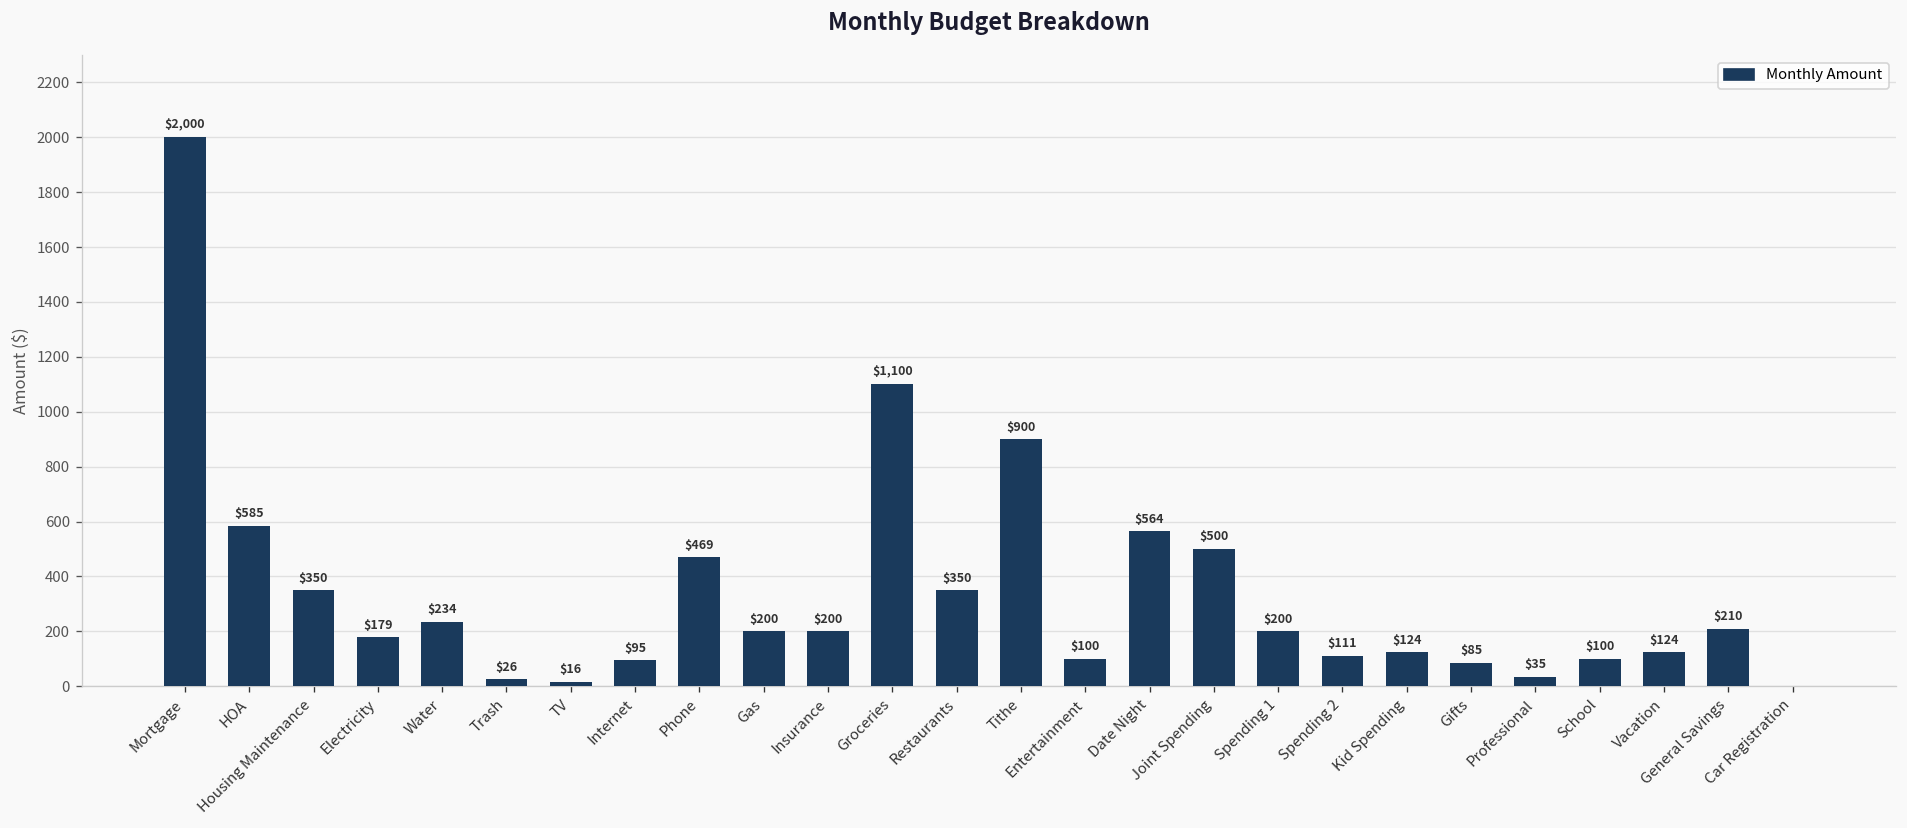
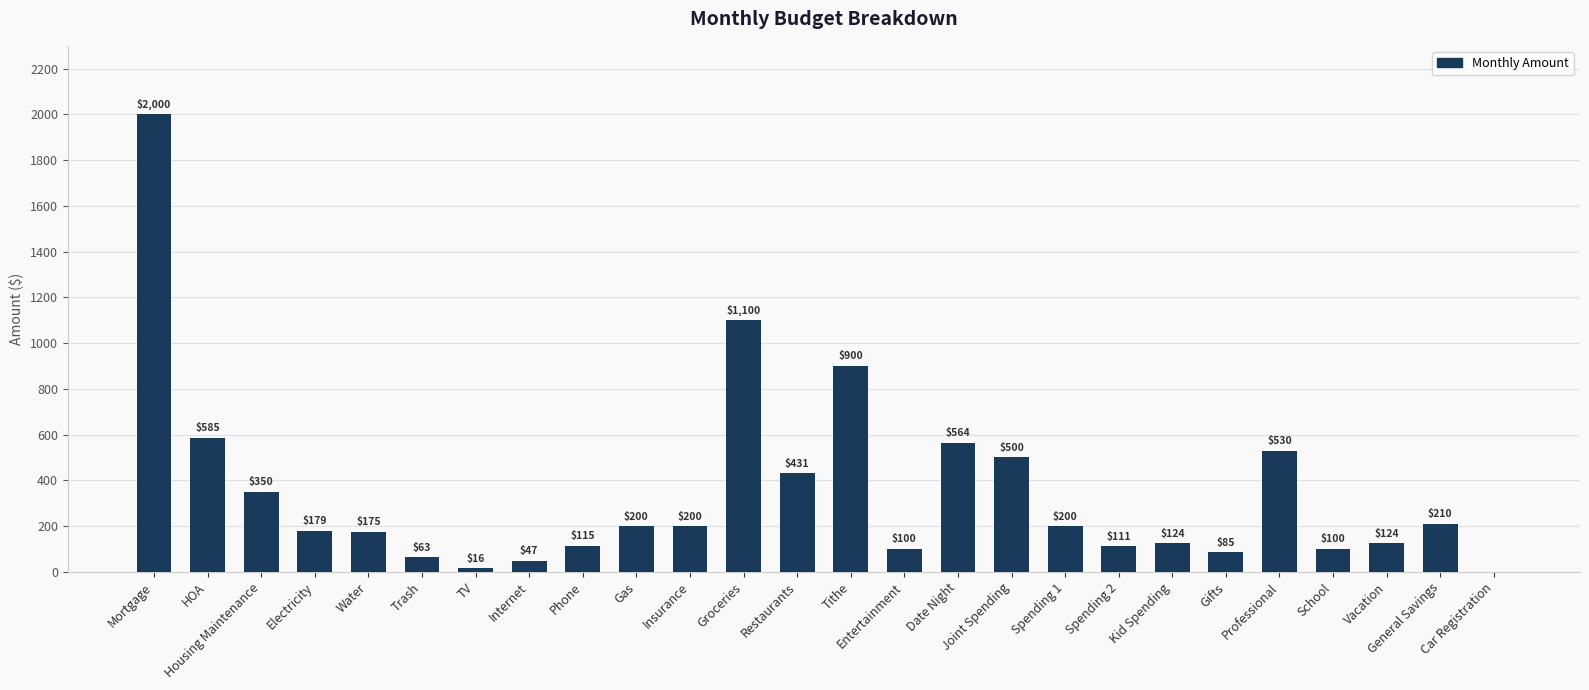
  {
    "Mortgage": "$2,000",
    "HOA": "$585",
    "Housing Maintenance": "$350",
    "Electricity": "$179",
-   "Water": "$234",
-   "Trash": "$26",
+   "Water": "$175",
+   "Trash": "$63",
    "TV": "$16",
-   "Internet": "$95",
-   "Phone": "$469",
+   "Internet": "$47",
+   "Phone": "$115",
    "Gas": "$200",
    "Insurance": "$200",
    "Groceries": "$1,100",
-   "Restaurants": "$350",
+   "Restaurants": "$431",
    "Tithe": "$900",
    "Entertainment": "$100",
    "Date Night": "$564",
    "Joint Spending": "$500",
    "Spending 1": "$200",
    "Spending 2": "$111",
    "Kid Spending": "$124",
    "Gifts": "$85",
-   "Professional": "$35",
+   "Professional": "$530",
    "School": "$100",
    "Vacation": "$124",
    "General Savings": "$210"
  }
